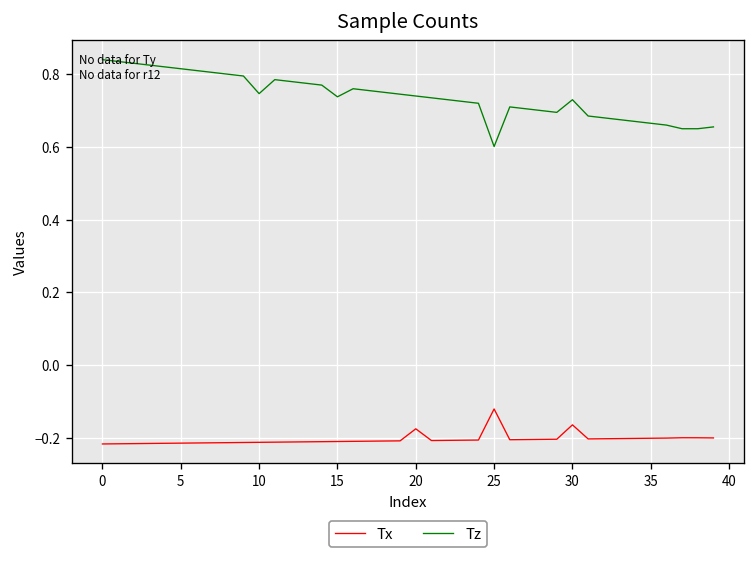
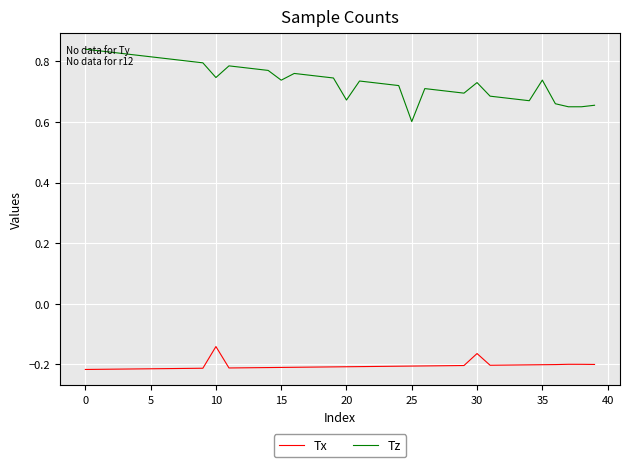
  {
    "Tx": {
      "0": -0.22,
      "5": -0.21,
-     "10": -0.21,
+     "10": -0.14,
      "15": -0.21,
-     "20": -0.18,
-     "25": -0.12,
+     "20": -0.21,
+     "25": -0.21,
      "30": -0.16,
      "35": -0.20
    },
    "Tz": {
      "0": 0.84,
      "5": 0.81,
      "10": 0.75,
      "15": 0.74,
-     "20": 0.74,
+     "20": 0.67,
      "25": 0.60,
      "30": 0.73,
-     "35": 0.66
+     "35": 0.74
    }
  }
